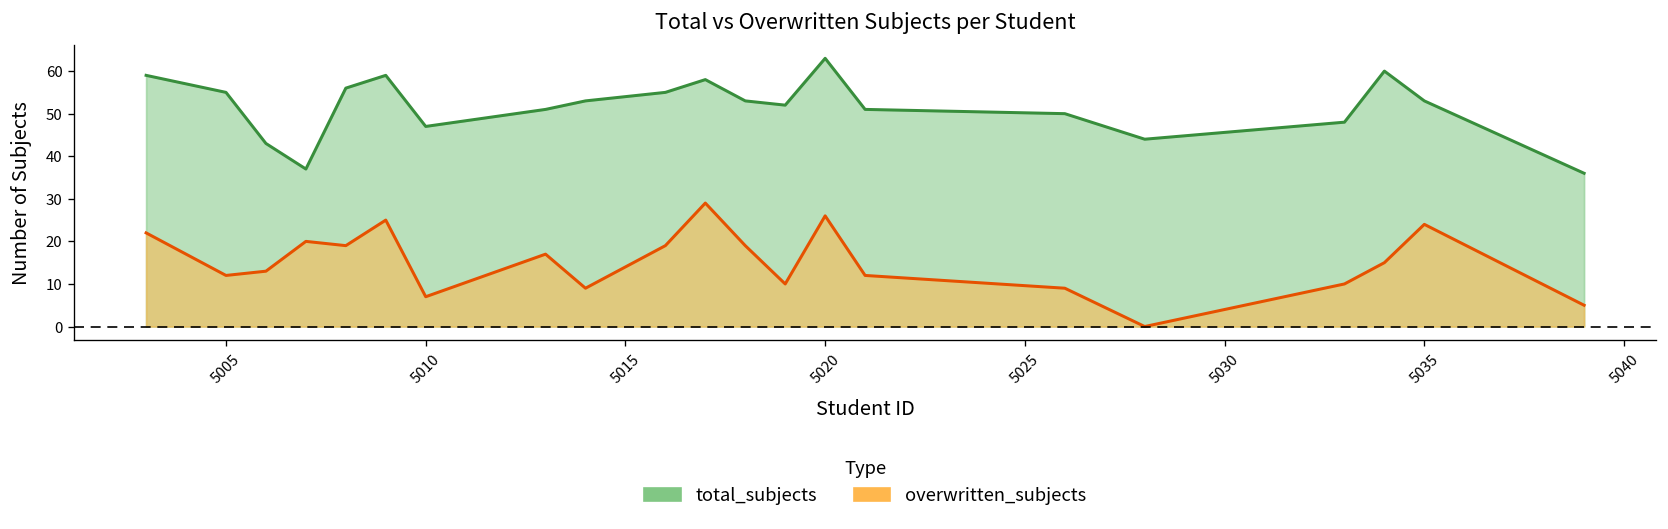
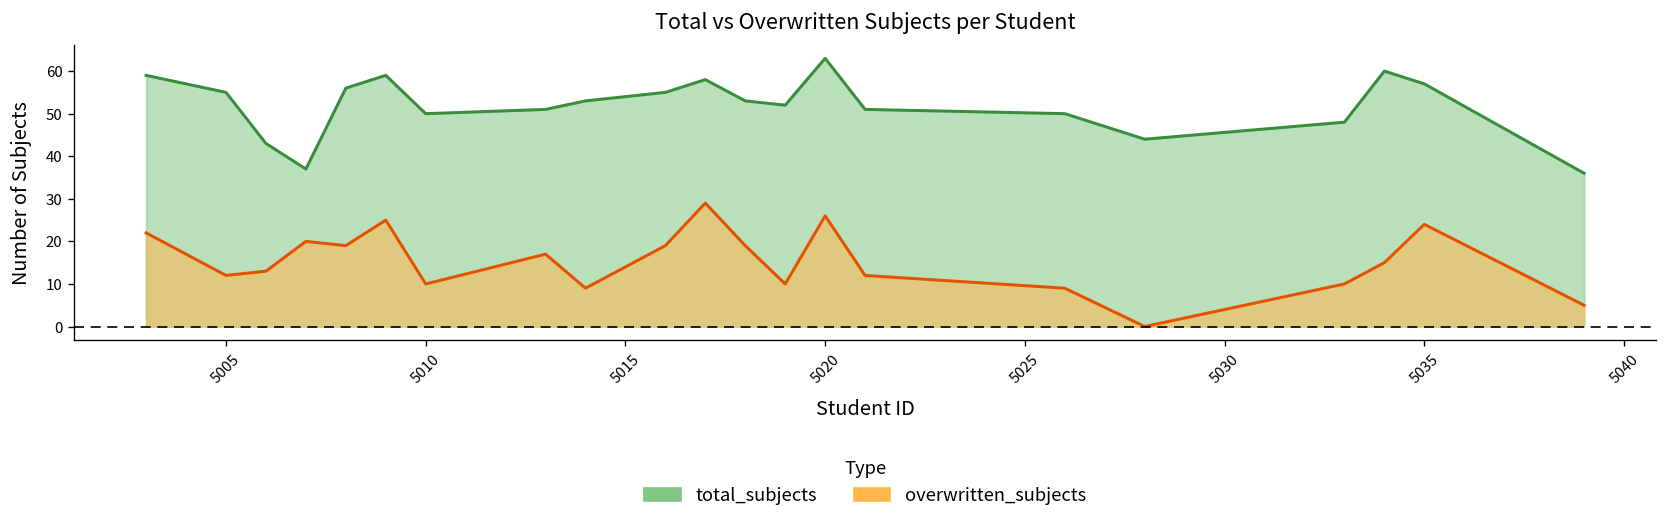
  {
    "total_subjects": {
      "5005": 55,
-     "5010": 47,
+     "5010": 50,
      "5020": 63,
-     "5035": 53
+     "5035": 57
    },
    "overwritten_subjects": {
      "5005": 12,
-     "5010": 7,
+     "5010": 10,
      "5020": 26,
      "5035": 24
    }
  }
